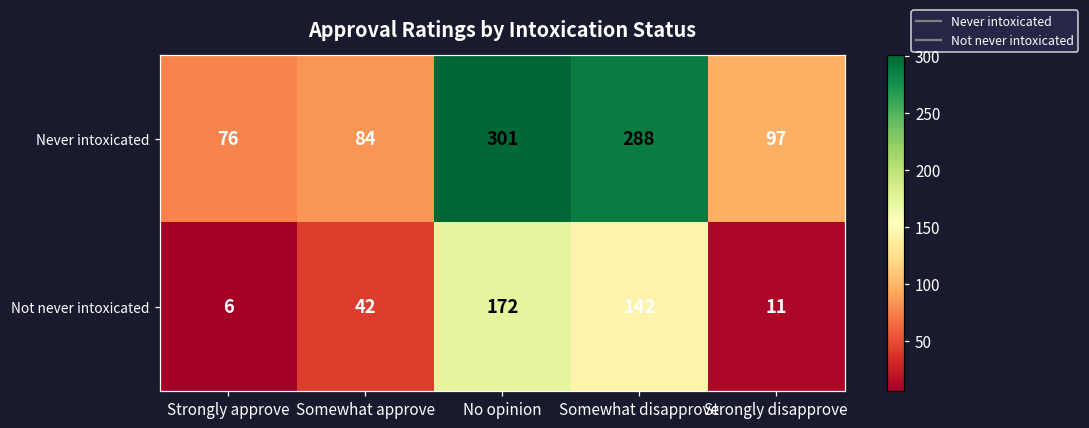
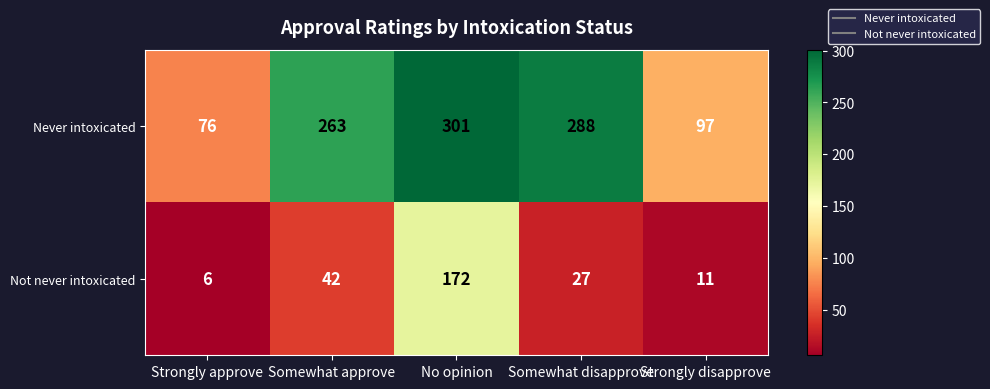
  {
    "Never intoxicated": {
      "Strongly approve": 76,
-     "Somewhat approve": 84,
+     "Somewhat approve": 263,
      "No opinion": 301,
      "Somewhat disapprove": 288,
      "Strongly disapprove": 97
    },
    "Not never intoxicated": {
      "Strongly approve": 6,
      "Somewhat approve": 42,
      "No opinion": 172,
-     "Somewhat disapprove": 142,
+     "Somewhat disapprove": 27,
      "Strongly disapprove": 11
    }
  }
